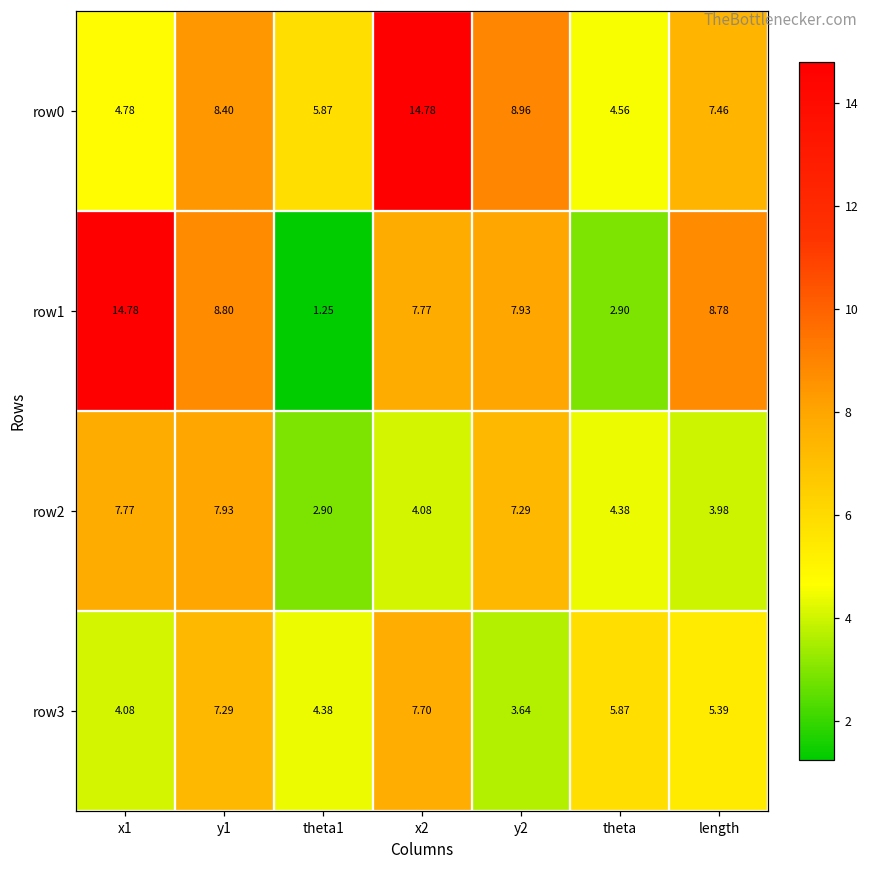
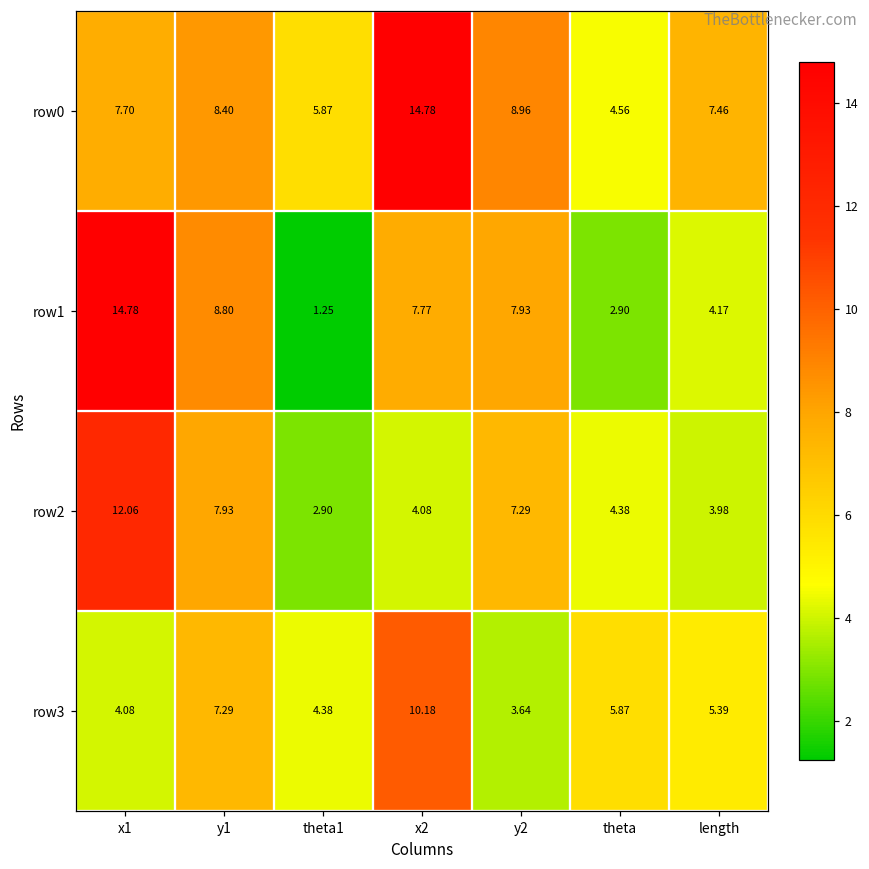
  {
    "row0": {
-     "x1": 4.78,
+     "x1": 7.70,
      "y1": 8.40,
      "theta1": 5.87,
      "x2": 14.78,
      "y2": 8.96,
      "theta": 4.56,
      "length": 7.46
    },
    "row1": {
      "x1": 14.78,
      "y1": 8.80,
      "theta1": 1.25,
      "x2": 7.77,
      "y2": 7.93,
      "theta": 2.90,
-     "length": 8.78
+     "length": 4.17
    },
    "row2": {
-     "x1": 7.77,
+     "x1": 12.06,
      "y1": 7.93,
      "theta1": 2.90,
      "x2": 4.08,
      "y2": 7.29,
      "theta": 4.38,
      "length": 3.98
    },
    "row3": {
      "x1": 4.08,
      "y1": 7.29,
      "theta1": 4.38,
-     "x2": 7.70,
+     "x2": 10.18,
      "y2": 3.64,
      "theta": 5.87,
      "length": 5.39
    }
  }
